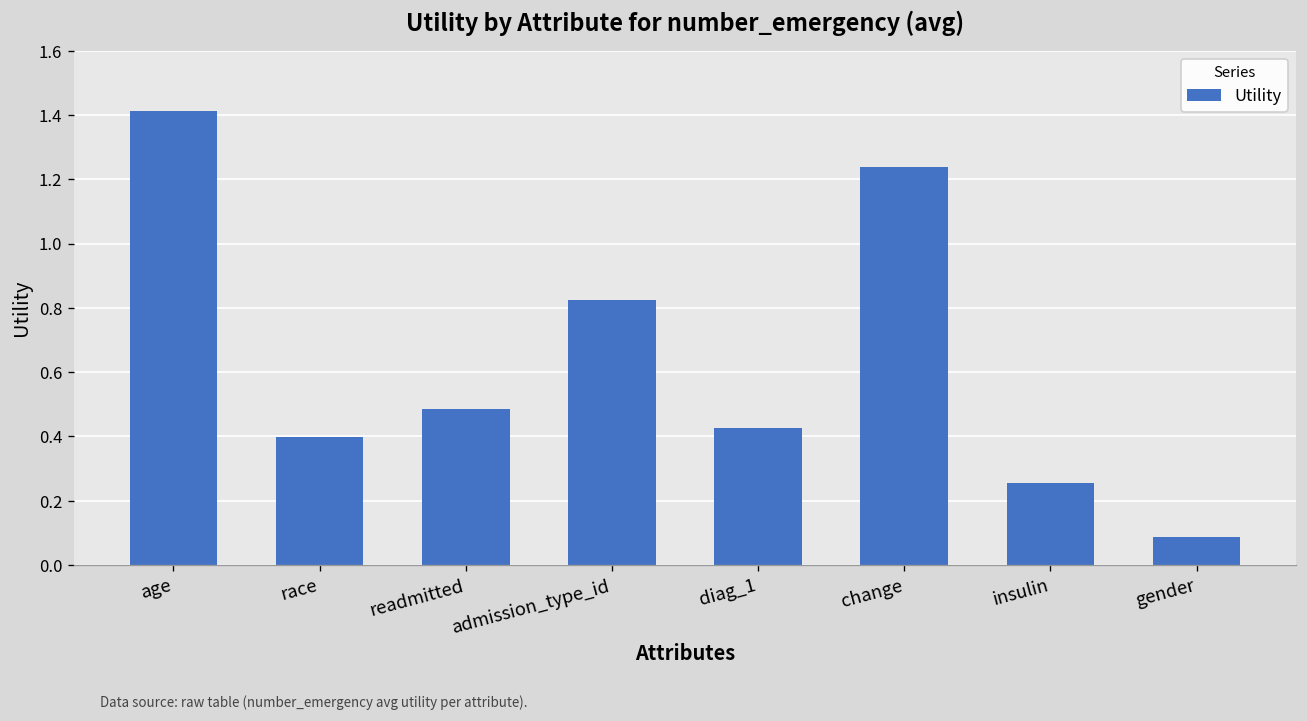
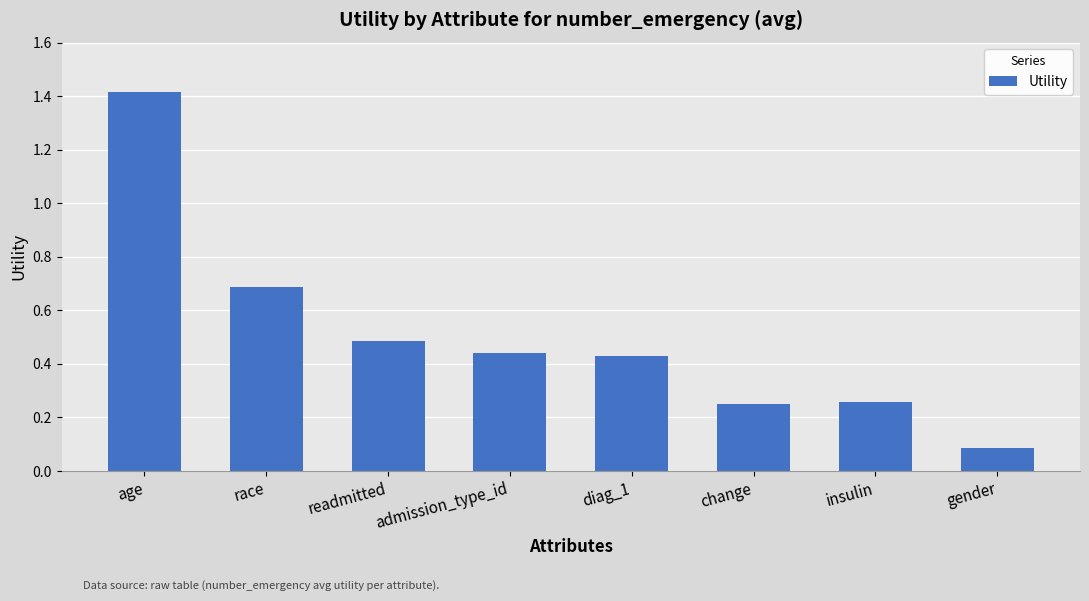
  {
    "age": 1.41,
-   "race": 0.40,
+   "race": 0.69,
    "readmitted": 0.48,
-   "admission_type_id": 0.83,
+   "admission_type_id": 0.44,
    "diag_1": 0.43,
-   "change": 1.24,
+   "change": 0.25,
    "insulin": 0.26,
    "gender": 0.09
  }
